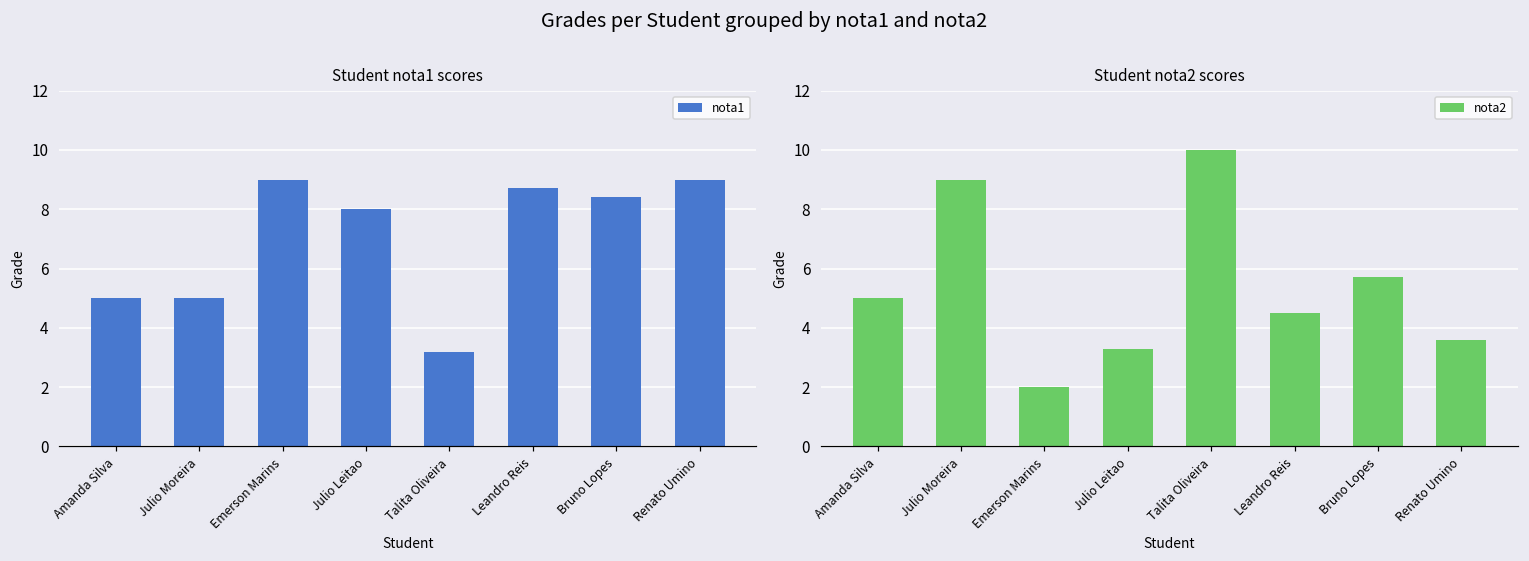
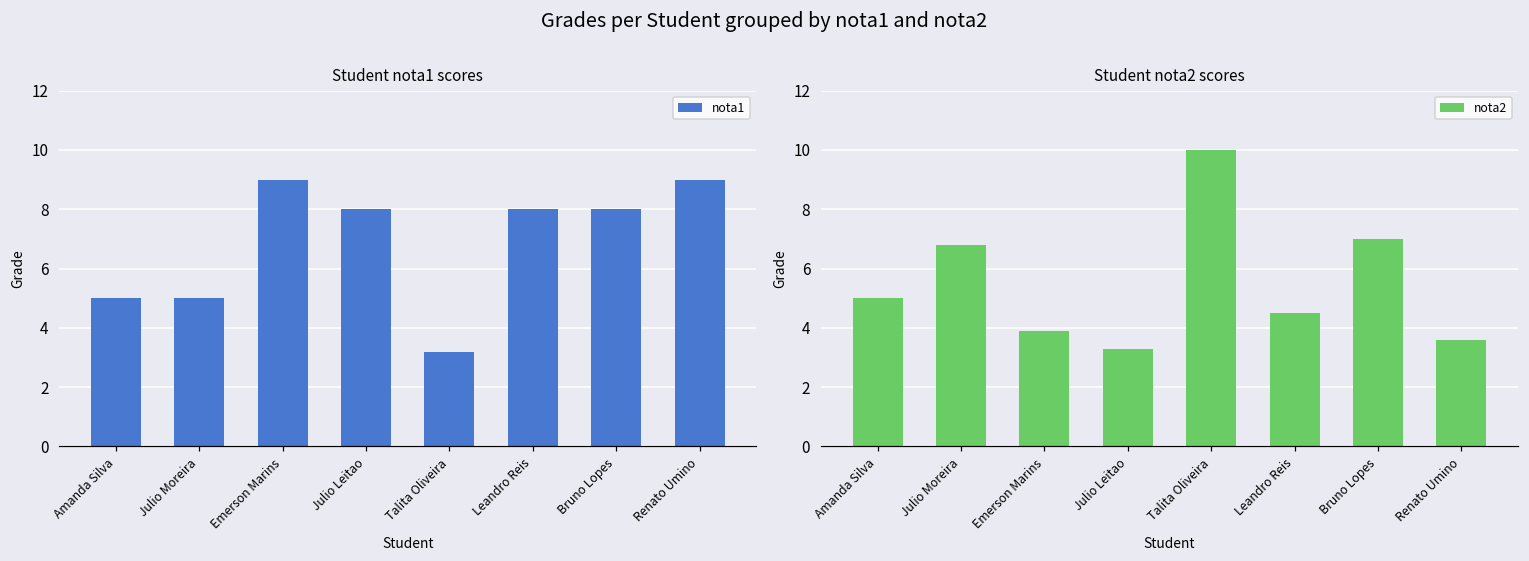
  {
    "Student nota1 scores": {
      "Amanda Silva": 5.0,
      "Julio Moreira": 5.0,
      "Emerson Marins": 9.0,
      "Julio Leitao": 8.0,
      "Talita Oliveira": 3.2,
-     "Leandro Reis": 8.7,
-     "Bruno Lopes": 8.4,
+     "Leandro Reis": 8.0,
+     "Bruno Lopes": 8.0,
      "Renato Umino": 9.0
    },
    "Student nota2 scores": {
      "Amanda Silva": 5.0,
-     "Julio Moreira": 9.0,
-     "Emerson Marins": 2.0,
+     "Julio Moreira": 6.8,
+     "Emerson Marins": 3.9,
      "Julio Leitao": 3.3,
      "Talita Oliveira": 10.0,
      "Leandro Reis": 4.5,
-     "Bruno Lopes": 5.7,
+     "Bruno Lopes": 7.0,
      "Renato Umino": 3.6
    }
  }
